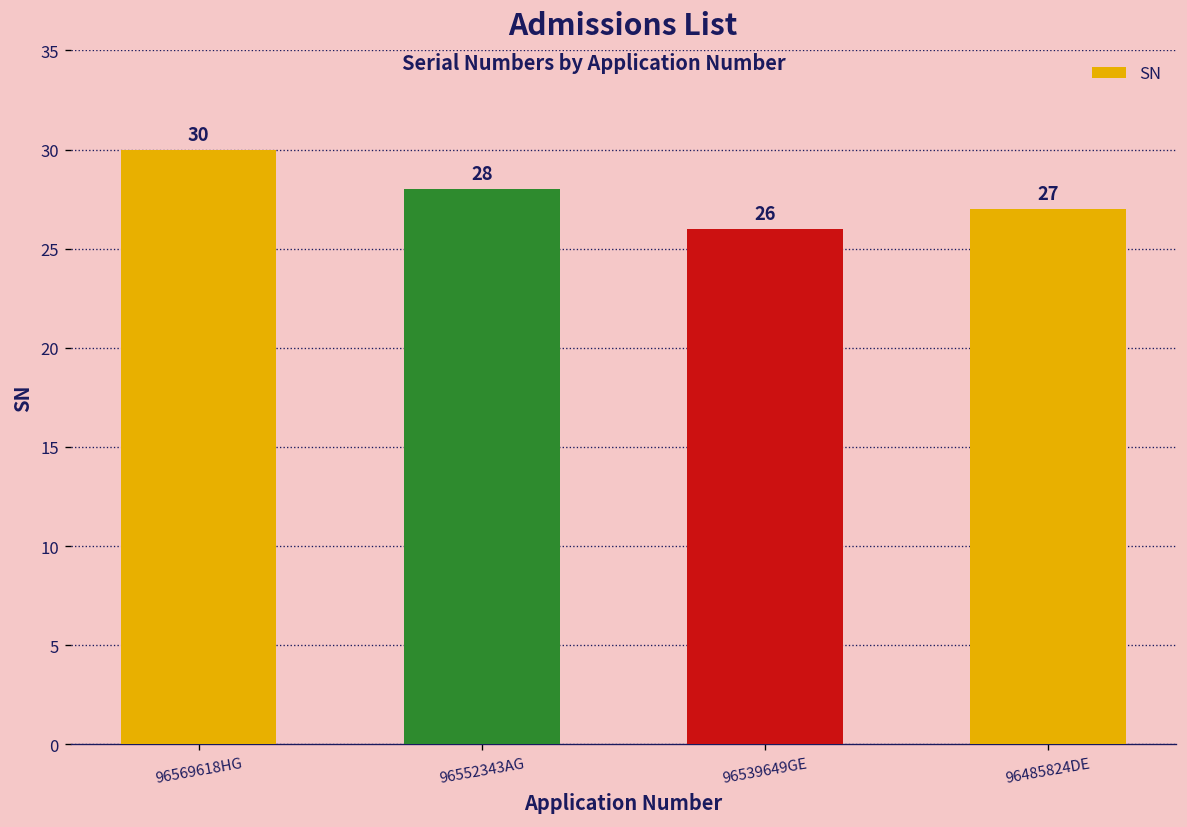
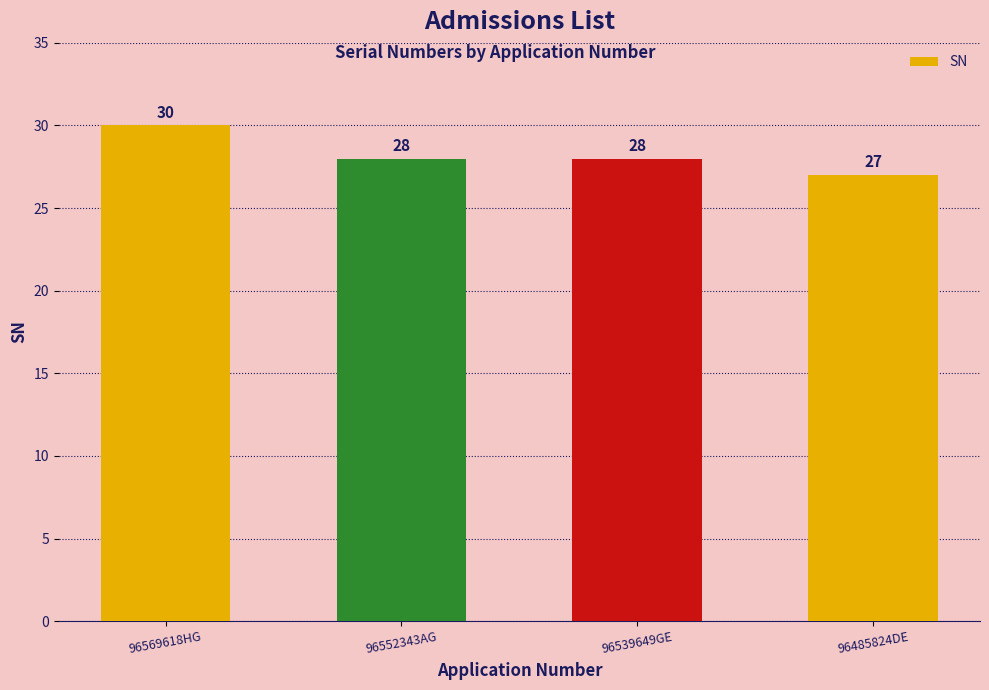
  {
    "96569618HG": 30,
    "96552343AG": 28,
-   "96539649GE": 26,
+   "96539649GE": 28,
    "96485824DE": 27
  }
